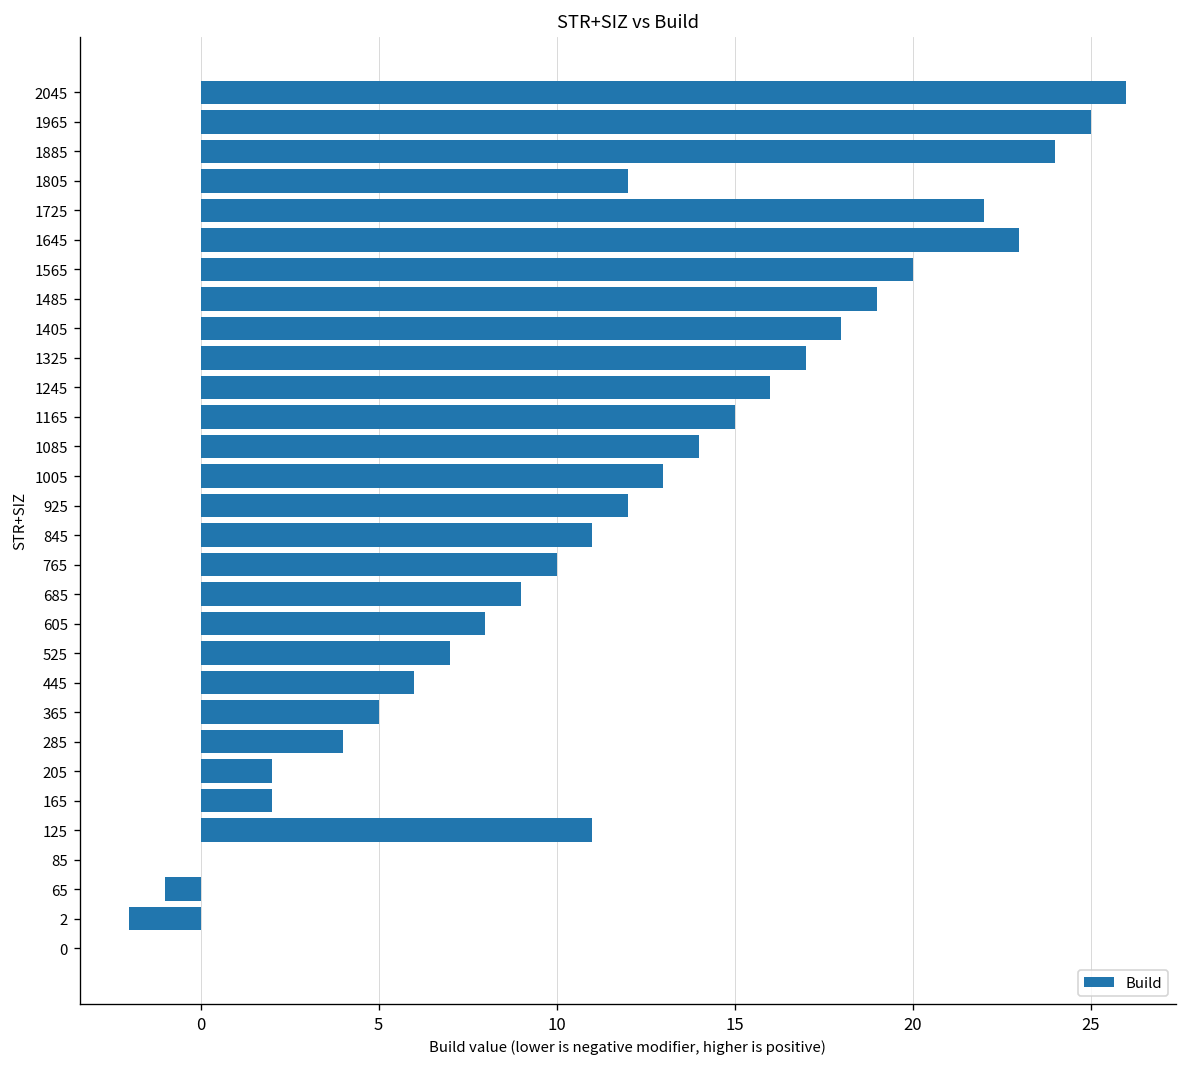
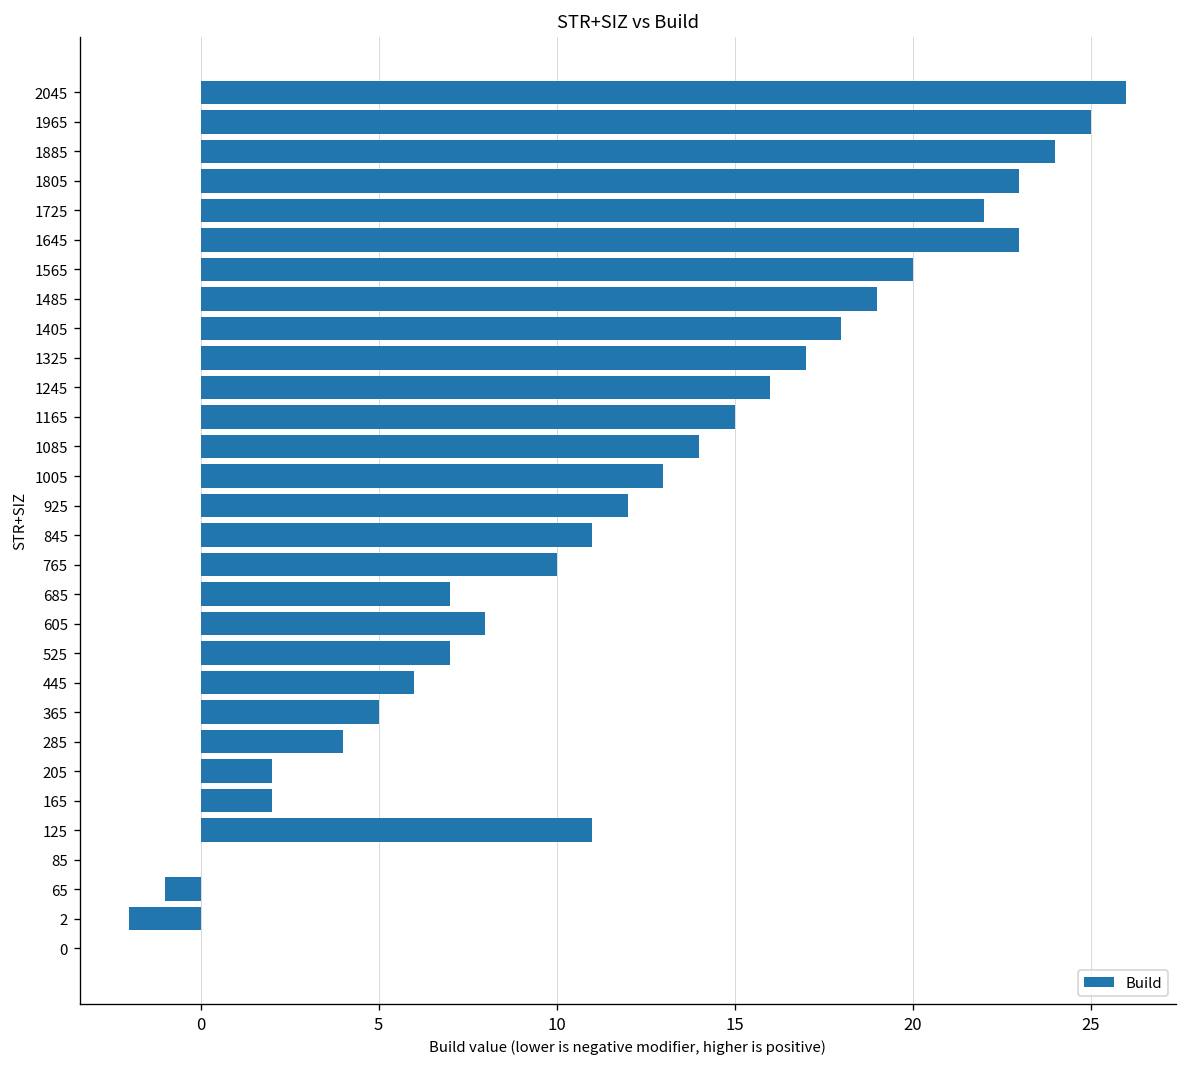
  {
    "2045": 26,
    "1965": 25,
    "1885": 24,
-   "1805": 12,
+   "1805": 23,
    "1725": 22,
    "1645": 23,
    "1565": 20,
    "1485": 19,
    "1405": 18,
    "1325": 17,
    "1245": 16,
    "1165": 15,
    "1085": 14,
    "1005": 13,
    "925": 12,
    "845": 11,
    "765": 10,
-   "685": 9,
+   "685": 7,
    "605": 8,
    "525": 7,
    "445": 6,
    "365": 5,
    "285": 4,
    "205": 2,
    "165": 2,
    "125": 11,
    "85": 0,
    "65": -1,
    "2": -2,
    "0": 0
  }
